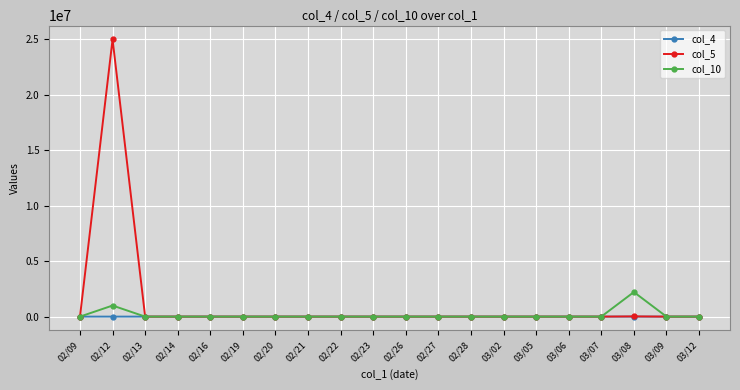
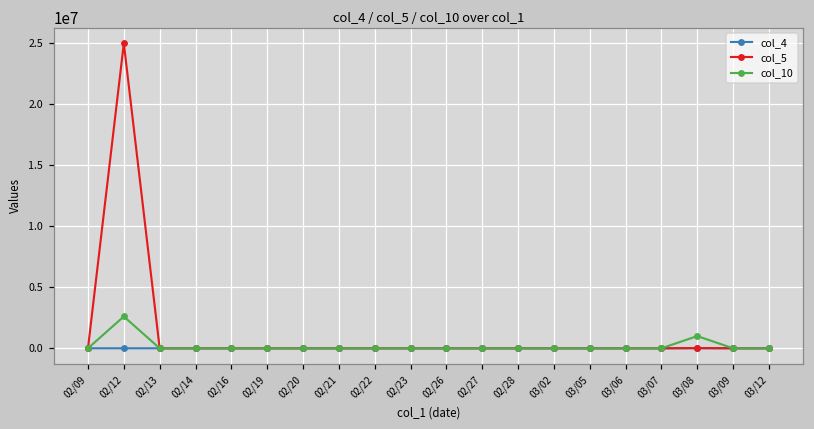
  {
    "col_4": {
      "02/12": 0
    },
    "col_5": {
      "02/12": 25000000
    },
    "col_10": {
-     "02/12": 1000000,
-     "03/08": 2200000
+     "02/12": 2600000,
+     "03/08": 1000000
    }
  }
